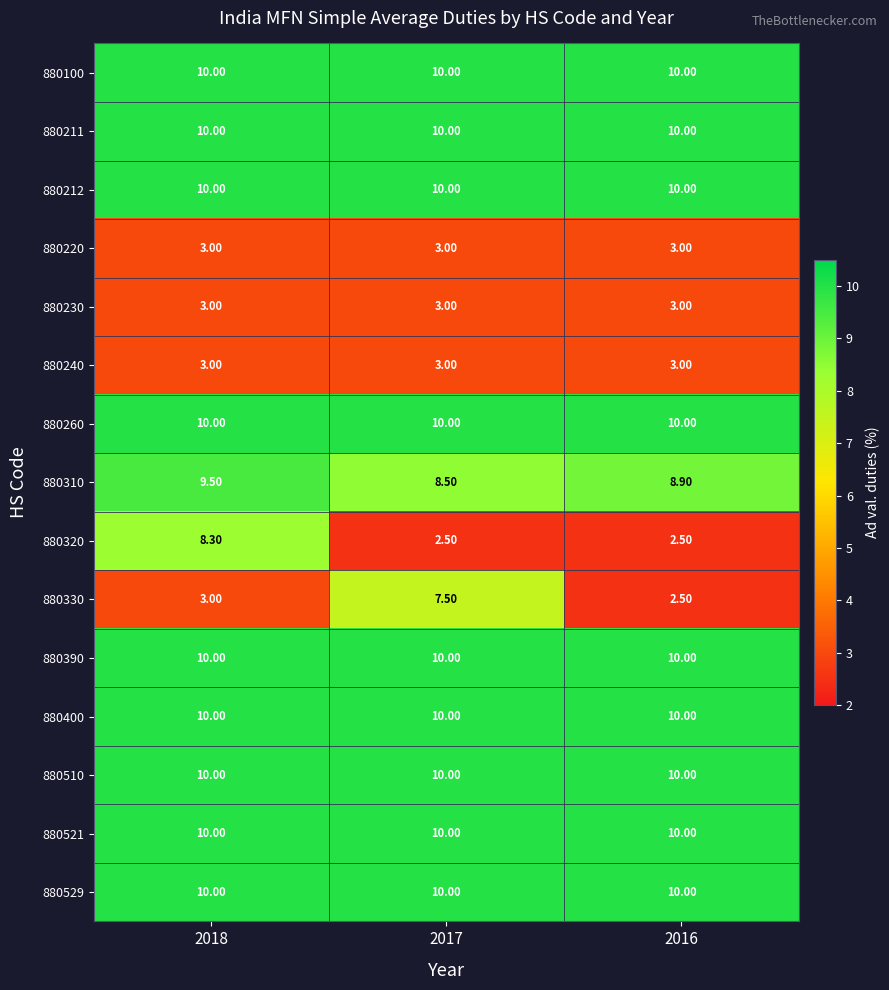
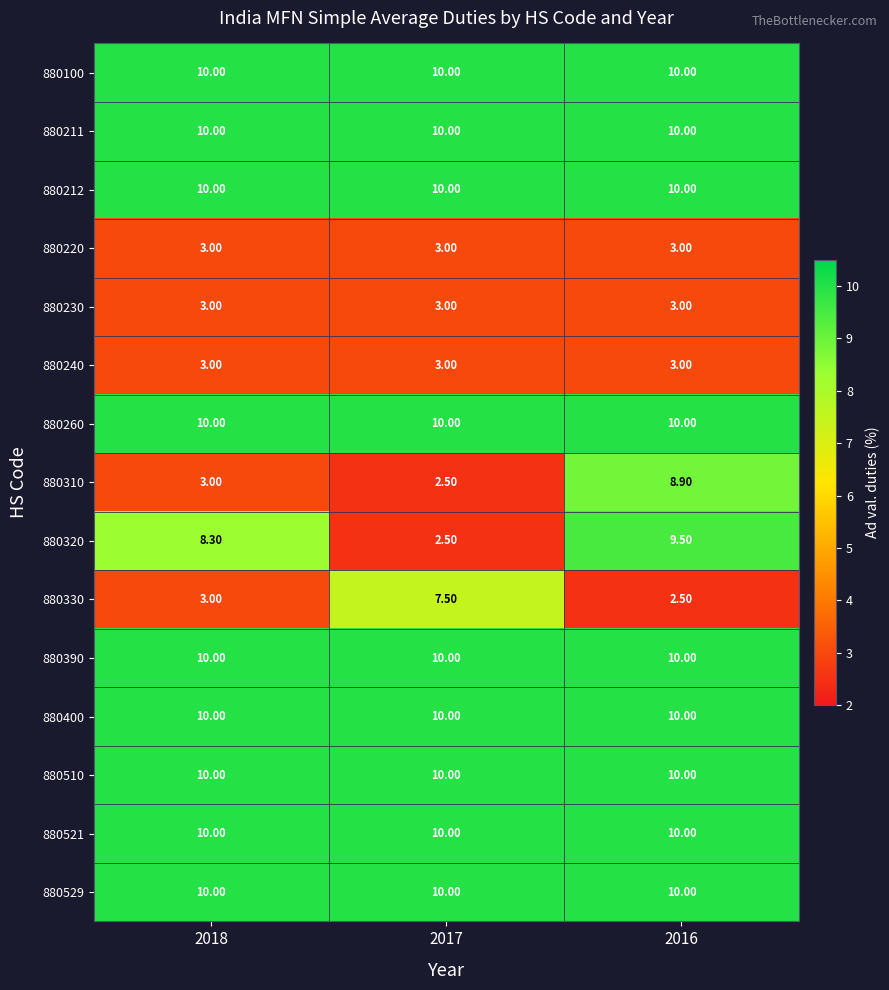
  {
    "880100": {
      "2018": 10.00,
      "2017": 10.00,
      "2016": 10.00
    },
    "880211": {
      "2018": 10.00,
      "2017": 10.00,
      "2016": 10.00
    },
    "880212": {
      "2018": 10.00,
      "2017": 10.00,
      "2016": 10.00
    },
    "880220": {
      "2018": 3.00,
      "2017": 3.00,
      "2016": 3.00
    },
    "880230": {
      "2018": 3.00,
      "2017": 3.00,
      "2016": 3.00
    },
    "880240": {
      "2018": 3.00,
      "2017": 3.00,
      "2016": 3.00
    },
    "880260": {
      "2018": 10.00,
      "2017": 10.00,
      "2016": 10.00
    },
    "880310": {
-     "2018": 9.50,
-     "2017": 8.50,
+     "2018": 3.00,
+     "2017": 2.50,
      "2016": 8.90
    },
    "880320": {
      "2018": 8.30,
      "2017": 2.50,
-     "2016": 2.50
+     "2016": 9.50
    },
    "880330": {
      "2018": 3.00,
      "2017": 7.50,
      "2016": 2.50
    },
    "880390": {
      "2018": 10.00,
      "2017": 10.00,
      "2016": 10.00
    },
    "880400": {
      "2018": 10.00,
      "2017": 10.00,
      "2016": 10.00
    },
    "880510": {
      "2018": 10.00,
      "2017": 10.00,
      "2016": 10.00
    },
    "880521": {
      "2018": 10.00,
      "2017": 10.00,
      "2016": 10.00
    },
    "880529": {
      "2018": 10.00,
      "2017": 10.00,
      "2016": 10.00
    }
  }
